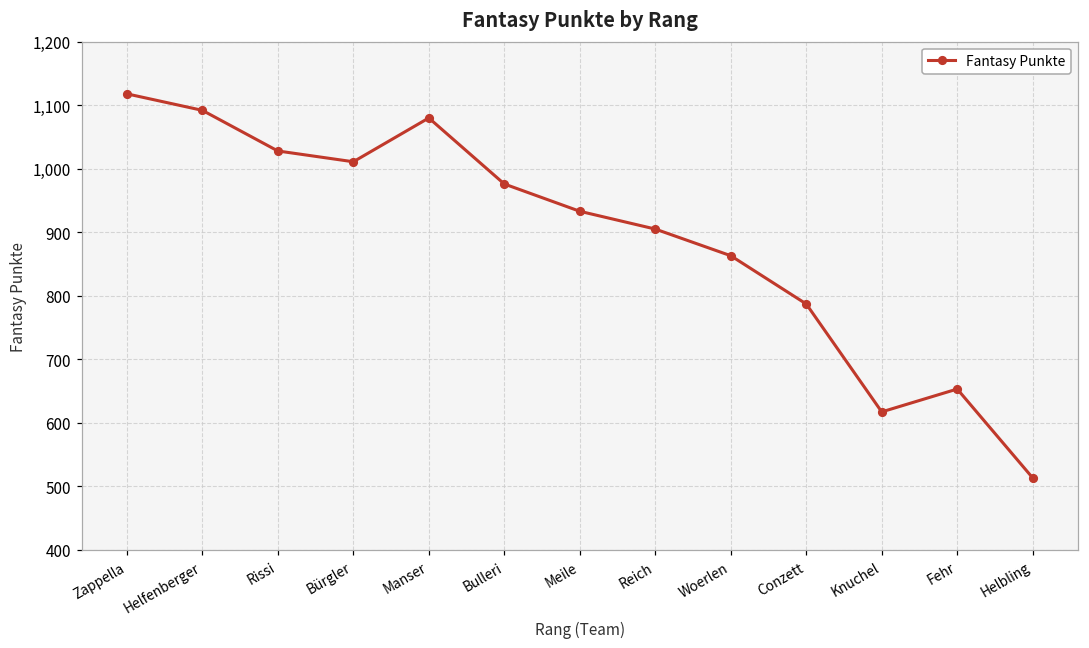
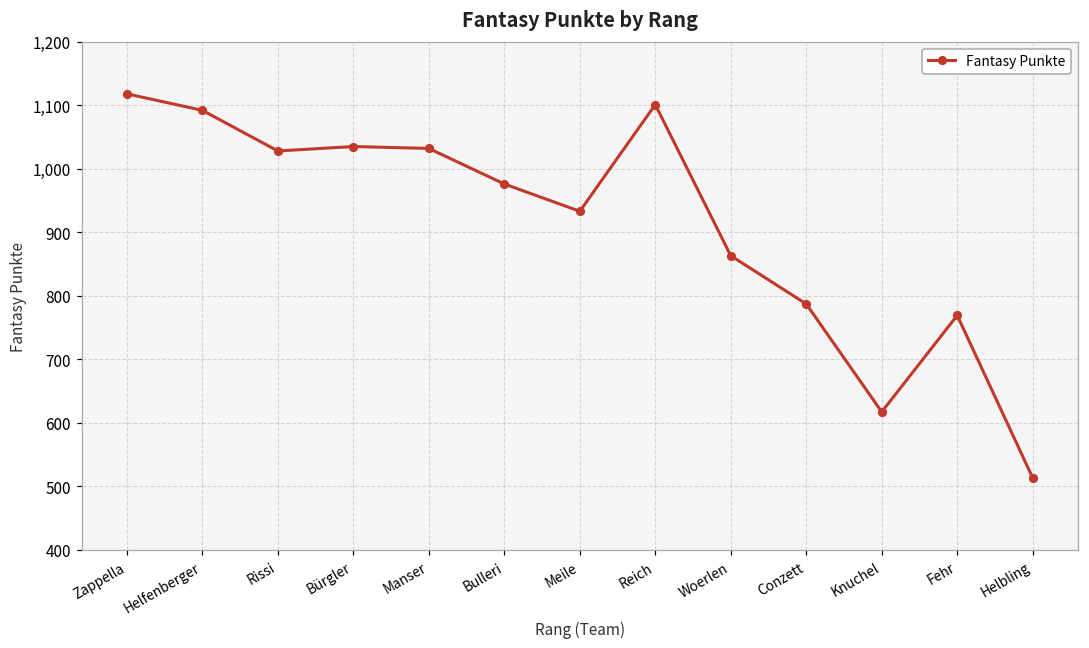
  {
    "Zappella": "1,120",
    "Helfenberger": "1,090",
    "Rissi": "1,030",
-   "Bürgler": "1,010",
-   "Manser": "1,080",
+   "Bürgler": "1,040",
+   "Manser": "1,030",
    "Bulleri": "980",
    "Meile": "930",
-   "Reich": "910",
+   "Reich": "1,100",
    "Woerlen": "860",
    "Conzett": "790",
    "Knuchel": "620",
-   "Fehr": "650",
+   "Fehr": "770",
    "Helbling": "510"
  }
